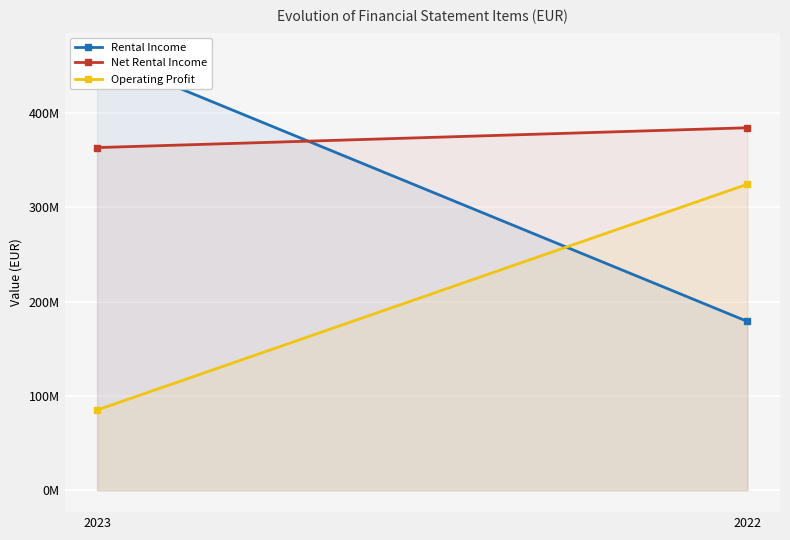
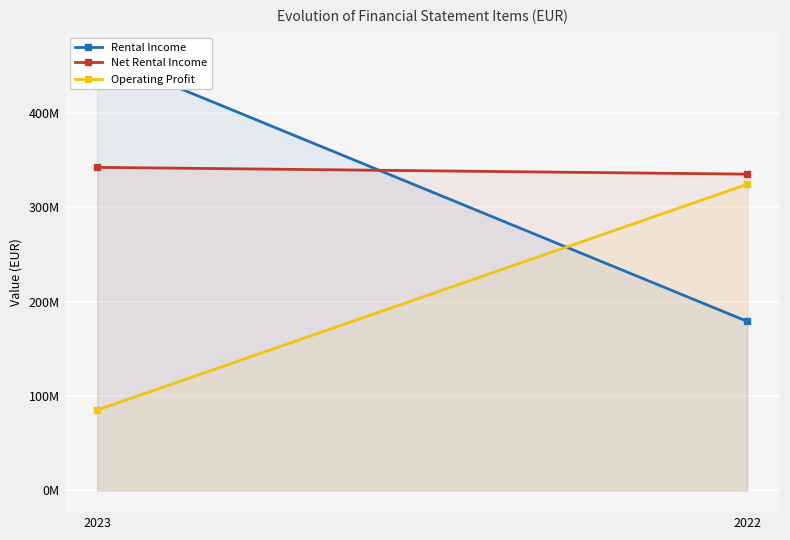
  {
    "Rental Income": {
      "2022": 180000000
    },
    "Net Rental Income": {
-     "2023": 360000000,
-     "2022": 380000000
+     "2023": 340000000,
+     "2022": 340000000
    },
    "Operating Profit": {
      "2023": 90000000,
      "2022": 320000000
    }
  }
